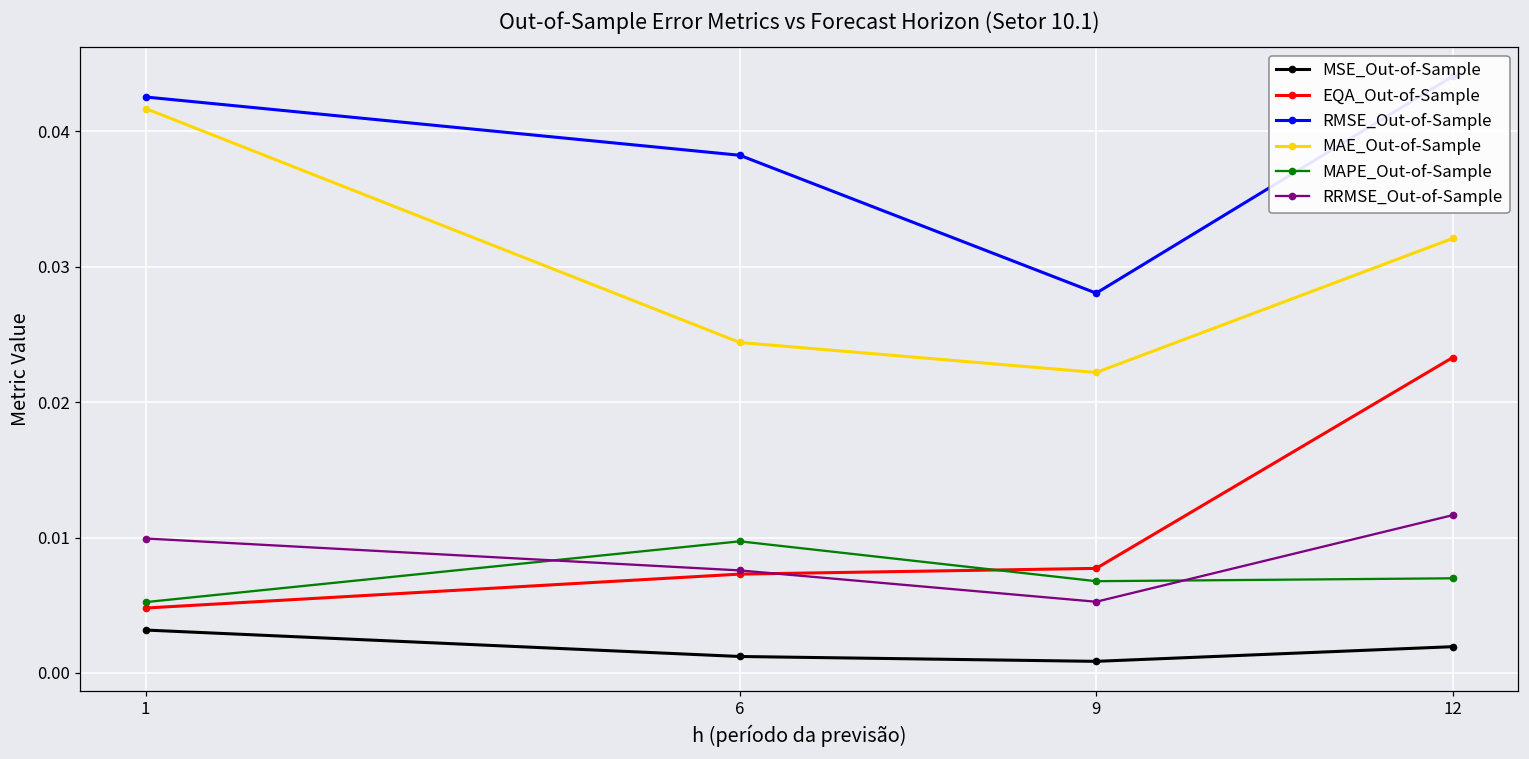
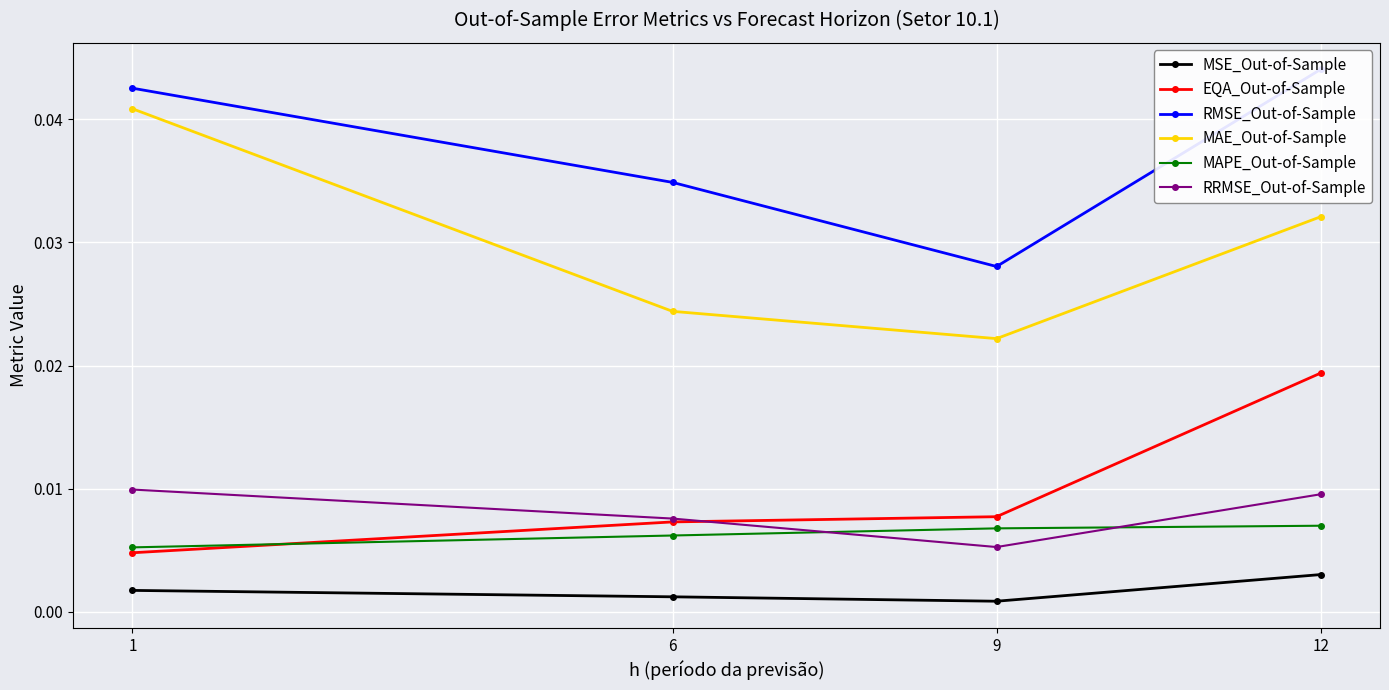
  {
    "MSE_Out-of-Sample": {
-     "1": 0.0032,
+     "1": 0.0017,
      "6": 0.0012,
      "9": 0.0009,
-     "12": 0.0019
+     "12": 0.0030
    },
    "EQA_Out-of-Sample": {
      "1": 0.0048,
      "6": 0.0073,
      "9": 0.0077,
-     "12": 0.0233
+     "12": 0.0194
    },
    "RMSE_Out-of-Sample": {
      "1": 0.0425,
-     "6": 0.0382,
+     "6": 0.0349,
      "9": 0.0280
    },
    "MAE_Out-of-Sample": {
-     "1": 0.0417,
+     "1": 0.0409,
      "6": 0.0244,
      "9": 0.0222,
      "12": 0.0321
    },
    "MAPE_Out-of-Sample": {
      "1": 0.0052,
-     "6": 0.0097,
+     "6": 0.0062,
      "9": 0.0068,
      "12": 0.0070
    },
    "RRMSE_Out-of-Sample": {
      "1": 0.0099,
      "6": 0.0076,
      "9": 0.0053,
-     "12": 0.0117
+     "12": 0.0095
    }
  }
